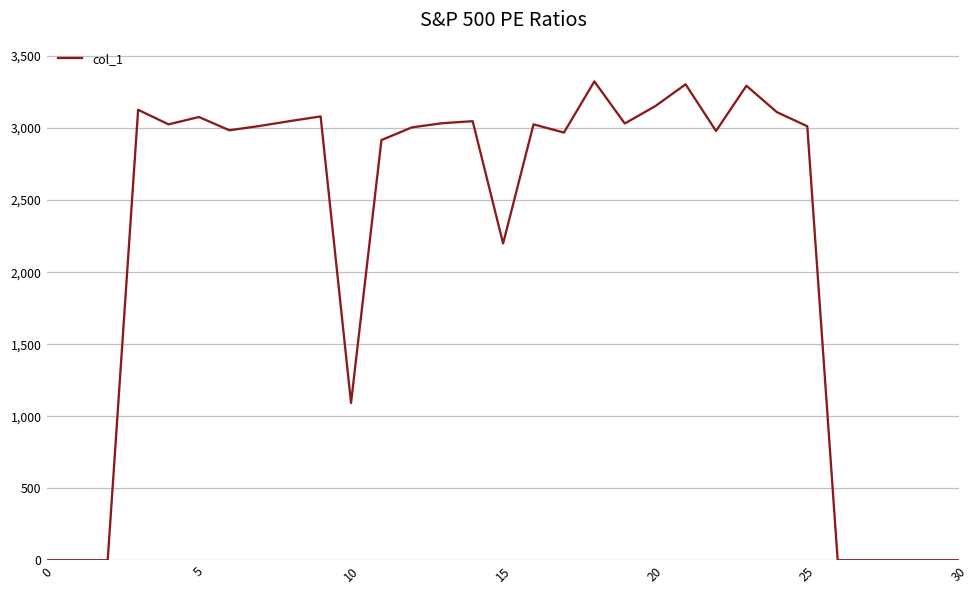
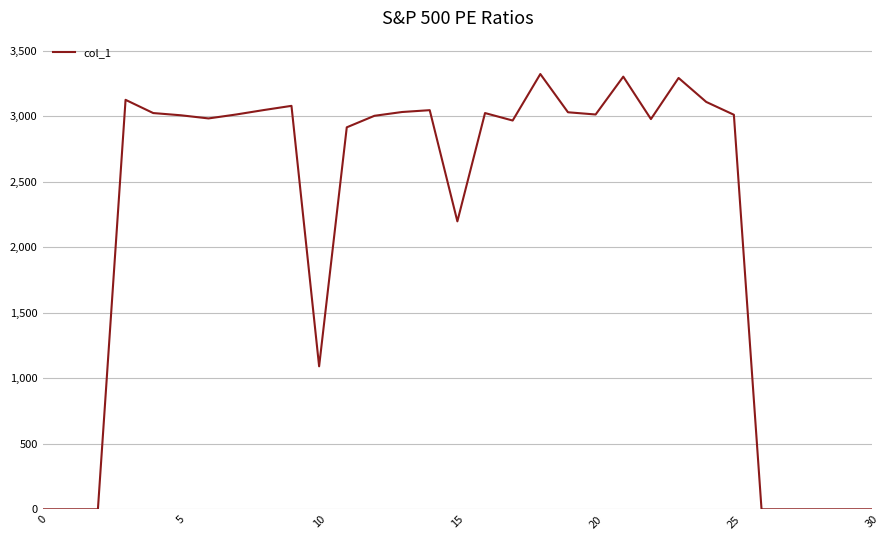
  {
    "0": "0",
-   "5": "3,080",
+   "5": "3,010",
    "10": "1,090",
    "15": "2,200",
-   "20": "3,150",
+   "20": "3,020",
    "25": "3,010",
    "30": "0"
  }
